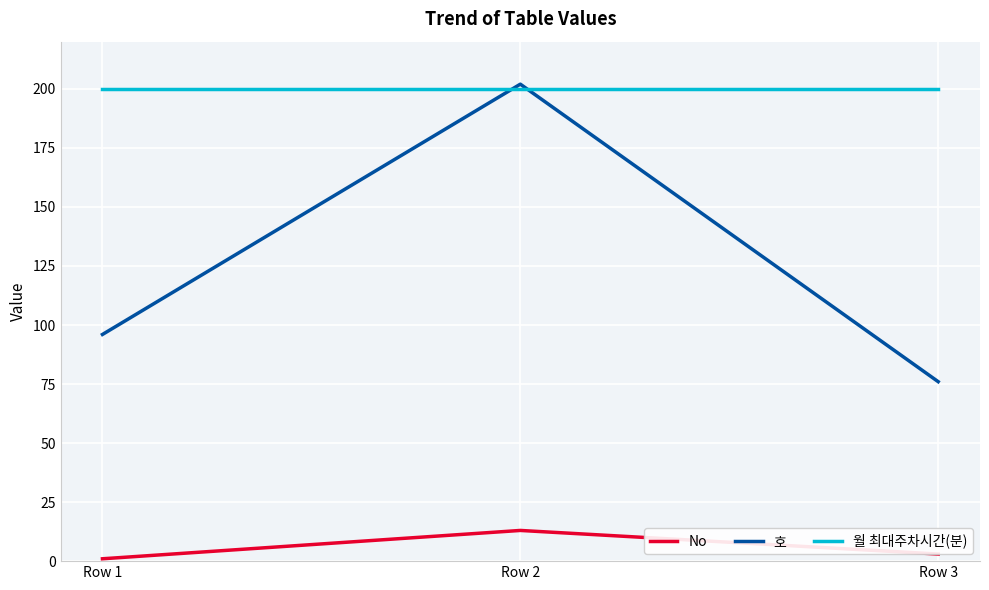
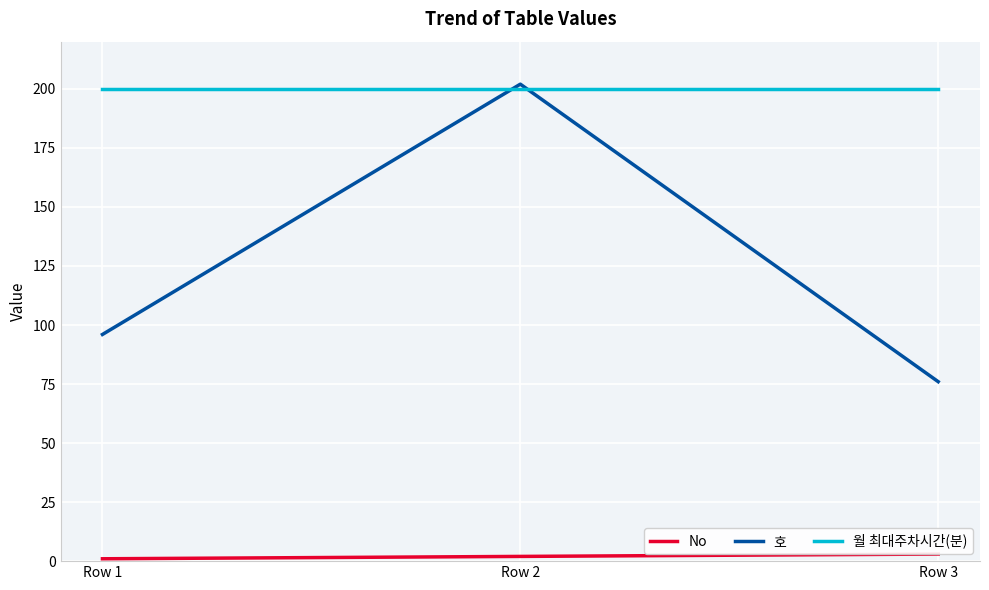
  {
    "No": {
      "Row 1": 1,
-     "Row 2": 13
+     "Row 2": 2
    },
    "호": {
      "Row 1": 96,
      "Row 2": 202,
      "Row 3": 76
    },
    "월 최대주차시간(분)": {
      "Row 1": 200,
      "Row 2": 200,
      "Row 3": 200
    }
  }
